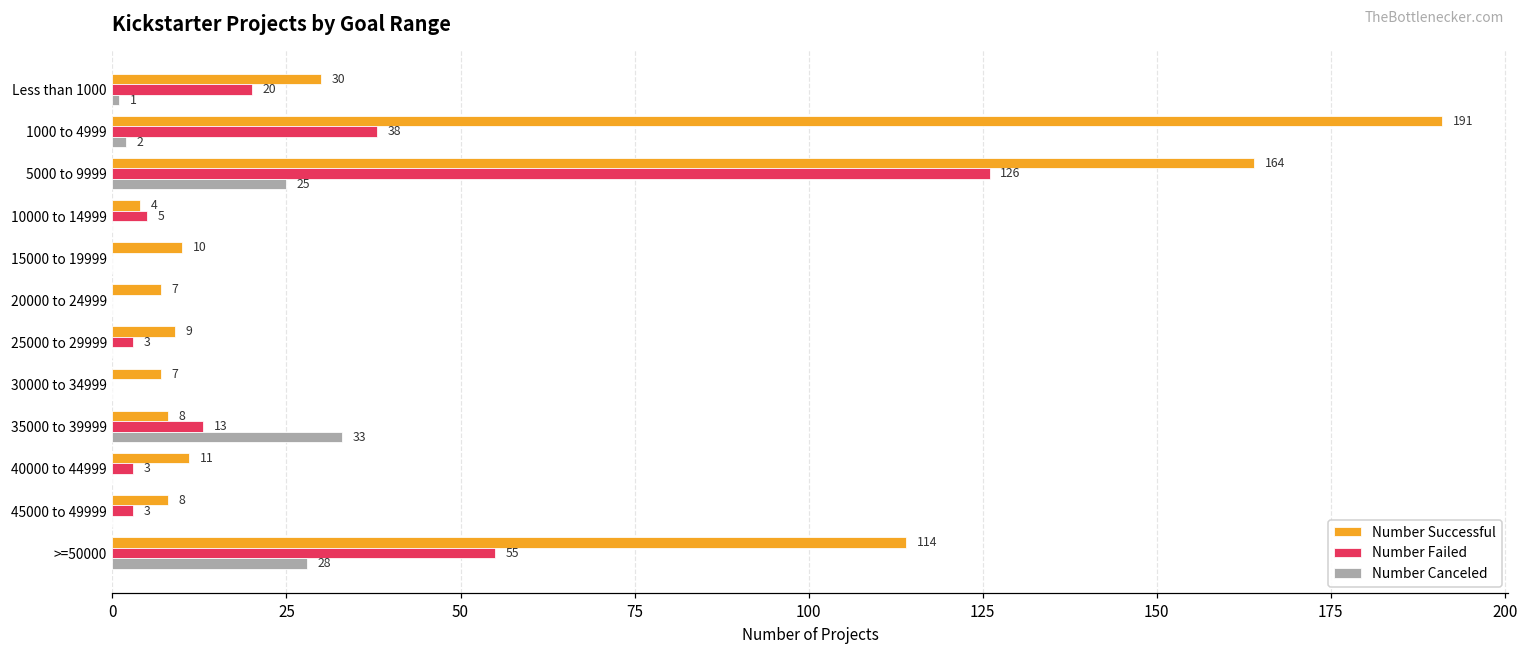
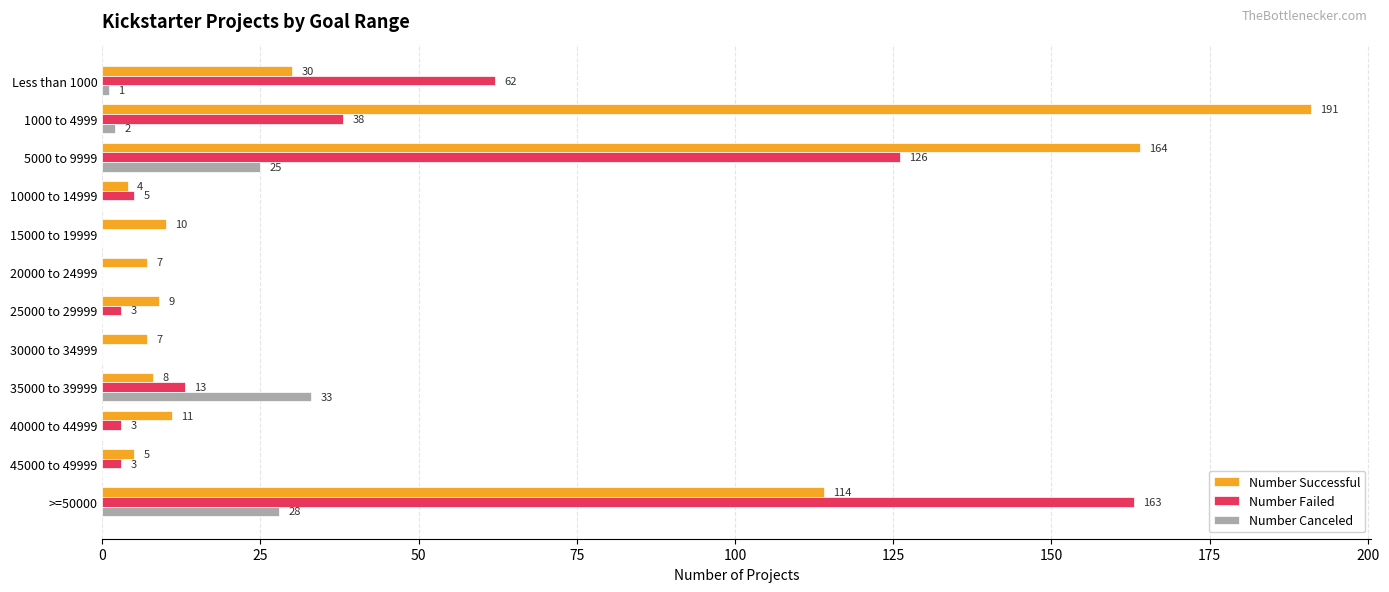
  {
    "Number Successful": {
      "Less than 1000": 30,
      "1000 to 4999": 191,
      "5000 to 9999": 164,
      "10000 to 14999": 4,
      "15000 to 19999": 10,
      "20000 to 24999": 7,
      "25000 to 29999": 9,
      "30000 to 34999": 7,
      "35000 to 39999": 8,
      "40000 to 44999": 11,
-     "45000 to 49999": 8,
+     "45000 to 49999": 5,
      ">=50000": 114
    },
    "Number Failed": {
-     "Less than 1000": 20,
+     "Less than 1000": 62,
      "1000 to 4999": 38,
      "5000 to 9999": 126,
      "10000 to 14999": 5,
      "25000 to 29999": 3,
      "35000 to 39999": 13,
      "40000 to 44999": 3,
      "45000 to 49999": 3,
-     ">=50000": 55
+     ">=50000": 163
    },
    "Number Canceled": {
      "Less than 1000": 1,
      "1000 to 4999": 2,
      "5000 to 9999": 25,
      "35000 to 39999": 33,
      ">=50000": 28
    }
  }
